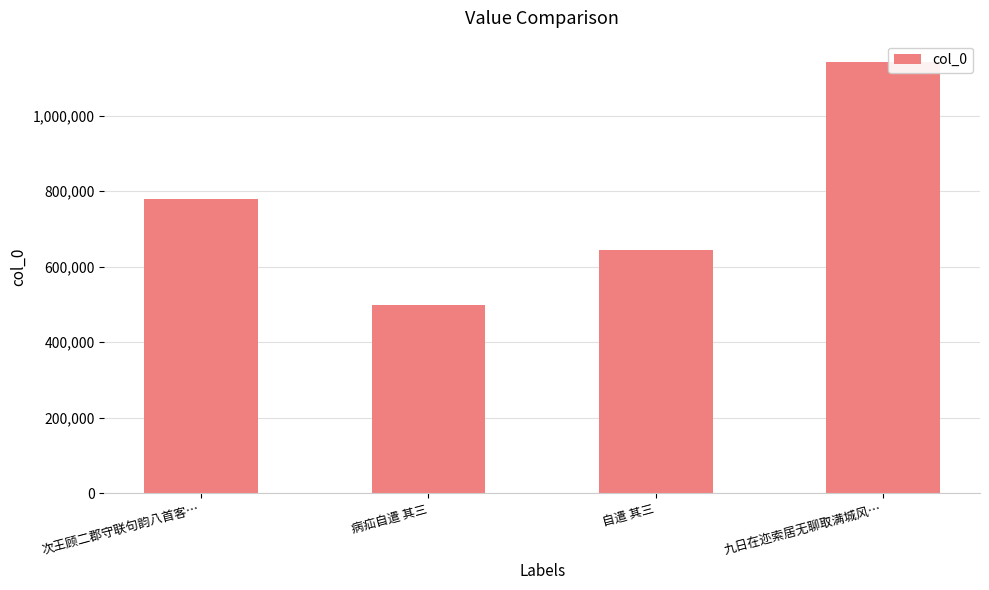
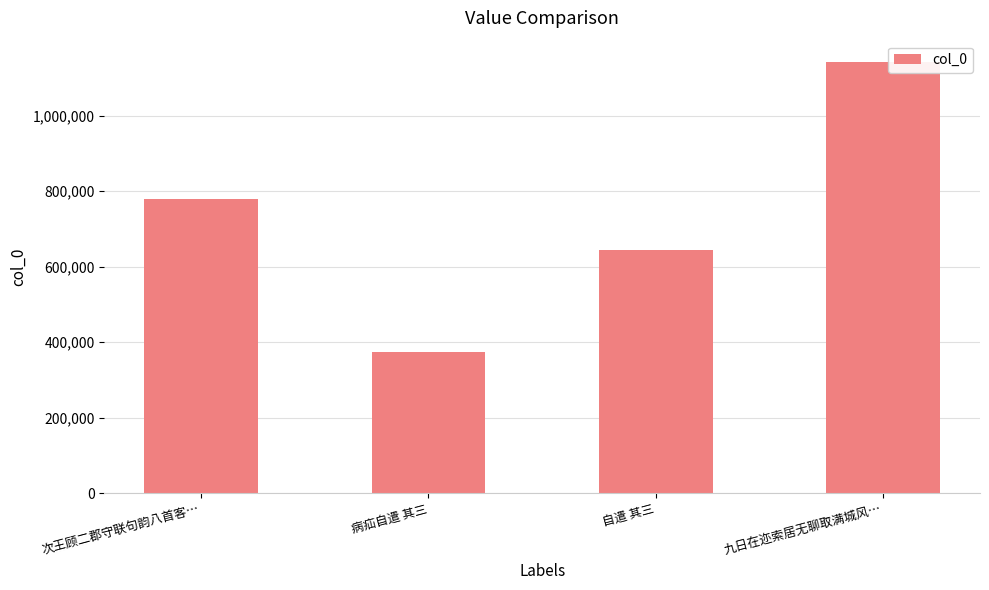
  {
    "次王顾二郡守联句韵八首客…": "780,000",
-   "病疝自遣 其三": "500,000",
+   "病疝自遣 其三": "370,000",
    "自遣 其三": "640,000",
    "九日在迩索居无聊取满城风…": "1,140,000"
  }
